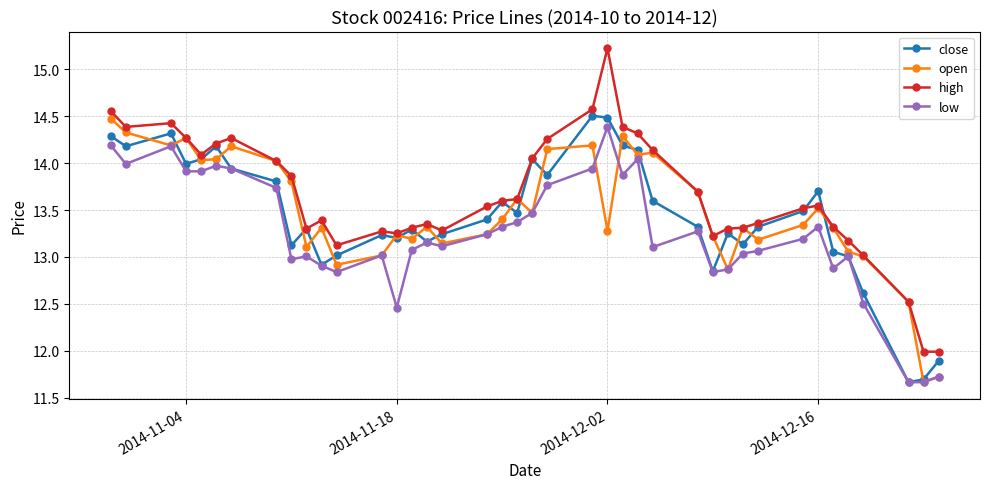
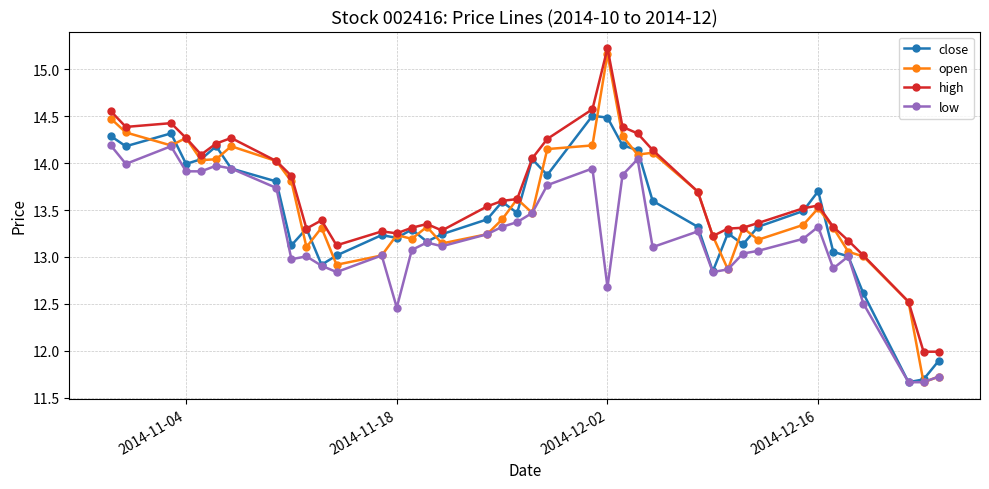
  {
    "close": {
      "2014-11-04": 14.0,
      "2014-11-18": 13.2,
      "2014-12-02": 14.5,
      "2014-12-16": 13.7
    },
    "open": {
-     "2014-12-02": 13.3,
+     "2014-12-02": 15.2,
      "2014-12-16": 13.5
    },
    "high": {
      "2014-12-02": 15.2,
      "2014-12-16": 13.5
    },
    "low": {
      "2014-11-04": 13.9,
      "2014-11-18": 12.5,
-     "2014-12-02": 14.4,
+     "2014-12-02": 12.7,
      "2014-12-16": 13.3
    }
  }
